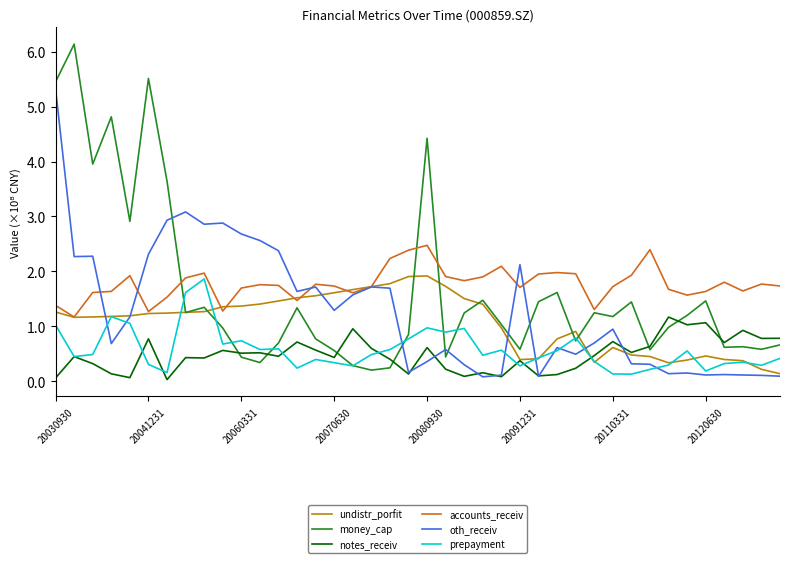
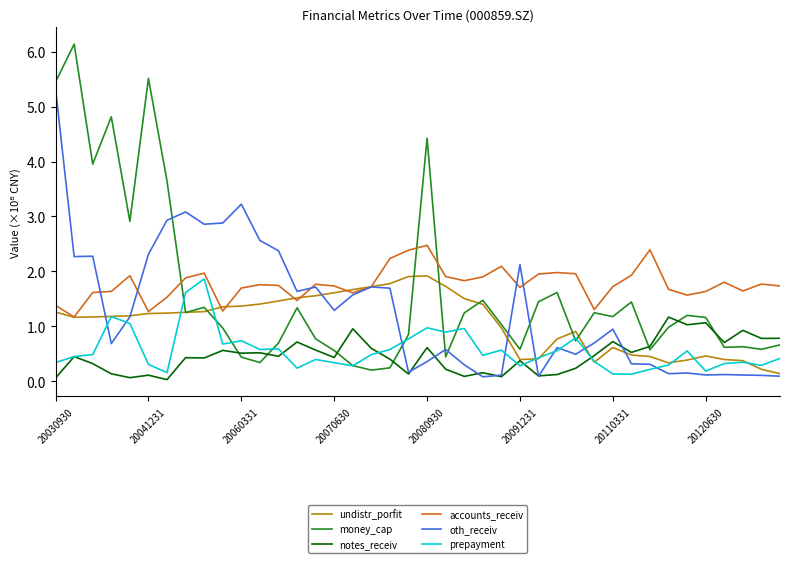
  {
    "money_cap": {
      "20030930": 5.5,
      "20041231": 5.5,
      "20060331": 0.4,
      "20070630": 0.6,
      "20080930": 4.4,
      "20091231": 0.6,
      "20110331": 1.2,
-     "20120630": 1.5
+     "20120630": 1.2
    },
    "notes_receiv": {
      "20030930": 0.1,
-     "20041231": 0.8,
+     "20041231": 0.1,
      "20060331": 0.5,
      "20070630": 0.4,
      "20080930": 0.6,
      "20110331": 0.7,
      "20120630": 1.1
    },
    "oth_receiv": {
      "20030930": 5.3,
      "20041231": 2.3,
-     "20060331": 2.7,
+     "20060331": 3.2,
      "20070630": 1.3,
      "20080930": 0.4,
      "20091231": 2.1,
      "20110331": 0.9,
      "20120630": 0.1
    },
    "prepayment": {
-     "20030930": 1.0,
+     "20030930": 0.3,
      "20041231": 0.3,
      "20060331": 0.7,
      "20070630": 0.3,
      "20080930": 1.0,
      "20091231": 0.3,
      "20110331": 0.1,
      "20120630": 0.2
    }
  }
